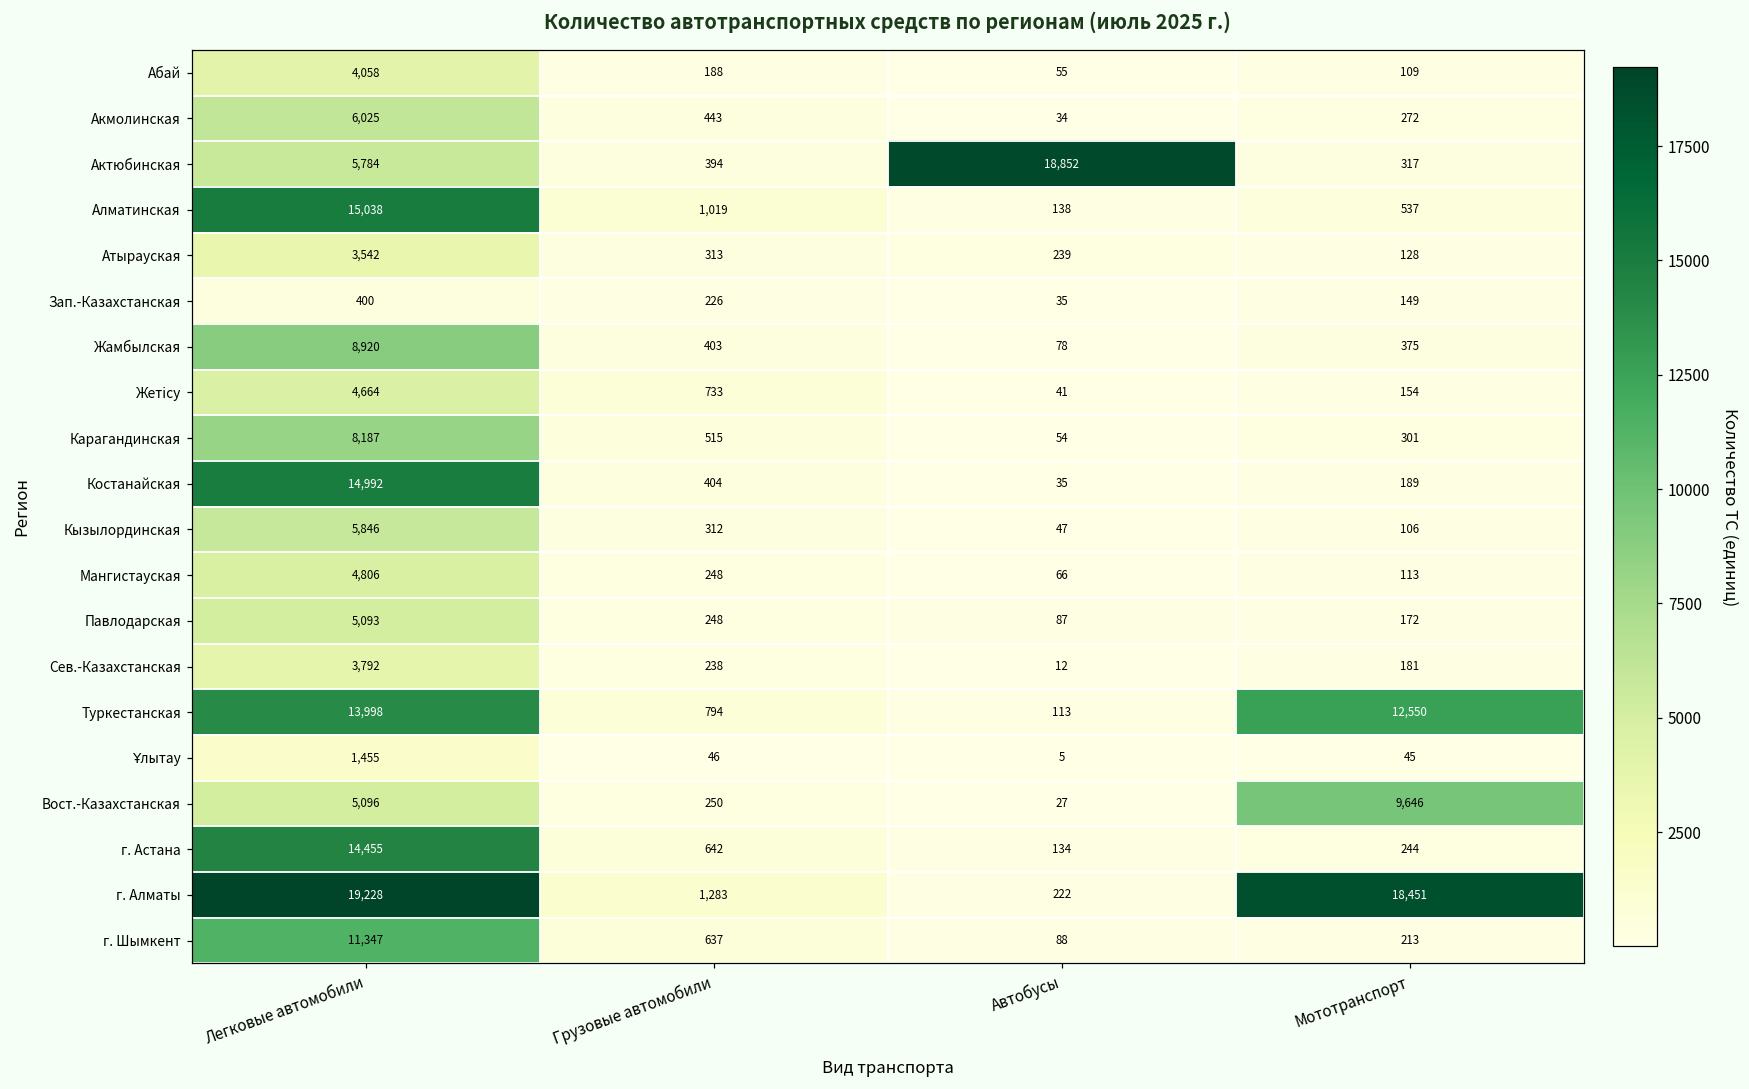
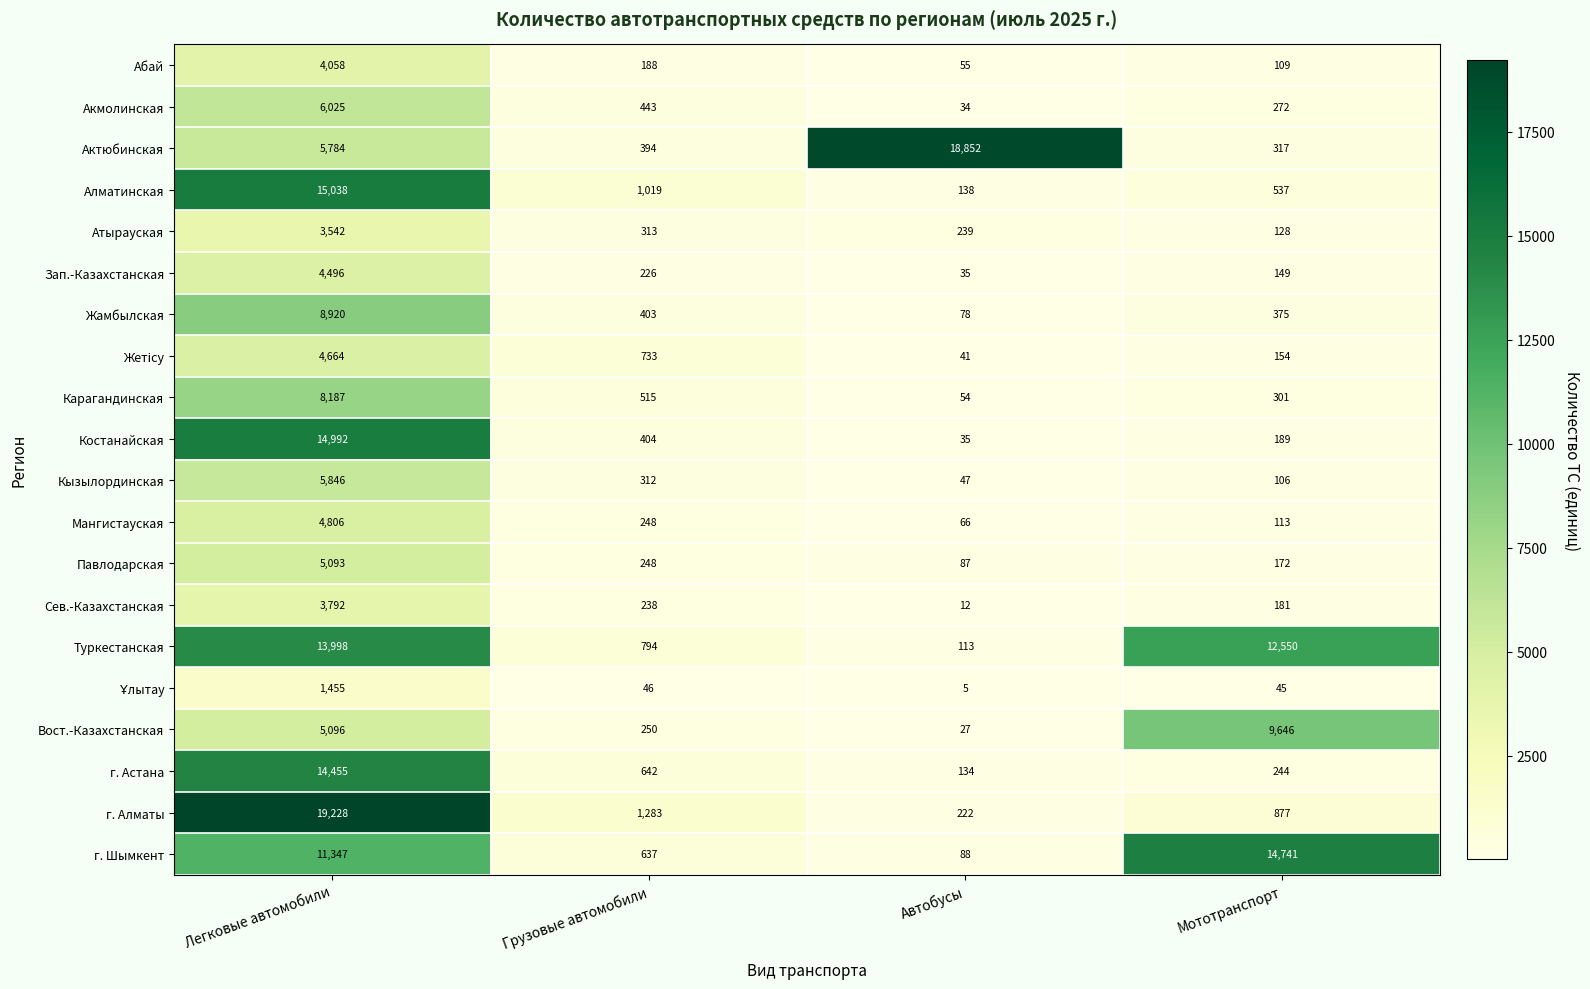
  {
    "Абай": {
      "Легковые автомобили": "4,058",
      "Грузовые автомобили": "188",
      "Автобусы": "55",
      "Мототранспорт": "109"
    },
    "Акмолинская": {
      "Легковые автомобили": "6,025",
      "Грузовые автомобили": "443",
      "Автобусы": "34",
      "Мототранспорт": "272"
    },
    "Актюбинская": {
      "Легковые автомобили": "5,784",
      "Грузовые автомобили": "394",
      "Автобусы": "18,852",
      "Мототранспорт": "317"
    },
    "Алматинская": {
      "Легковые автомобили": "15,038",
      "Грузовые автомобили": "1,019",
      "Автобусы": "138",
      "Мототранспорт": "537"
    },
    "Атырауская": {
      "Легковые автомобили": "3,542",
      "Грузовые автомобили": "313",
      "Автобусы": "239",
      "Мототранспорт": "128"
    },
    "Зап.-Казахстанская": {
-     "Легковые автомобили": "400",
+     "Легковые автомобили": "4,496",
      "Грузовые автомобили": "226",
      "Автобусы": "35",
      "Мототранспорт": "149"
    },
    "Жамбылская": {
      "Легковые автомобили": "8,920",
      "Грузовые автомобили": "403",
      "Автобусы": "78",
      "Мототранспорт": "375"
    },
    "Жетісу": {
      "Легковые автомобили": "4,664",
      "Грузовые автомобили": "733",
      "Автобусы": "41",
      "Мототранспорт": "154"
    },
    "Карагандинская": {
      "Легковые автомобили": "8,187",
      "Грузовые автомобили": "515",
      "Автобусы": "54",
      "Мототранспорт": "301"
    },
    "Костанайская": {
      "Легковые автомобили": "14,992",
      "Грузовые автомобили": "404",
      "Автобусы": "35",
      "Мототранспорт": "189"
    },
    "Кызылординская": {
      "Легковые автомобили": "5,846",
      "Грузовые автомобили": "312",
      "Автобусы": "47",
      "Мототранспорт": "106"
    },
    "Мангистауская": {
      "Легковые автомобили": "4,806",
      "Грузовые автомобили": "248",
      "Автобусы": "66",
      "Мототранспорт": "113"
    },
    "Павлодарская": {
      "Легковые автомобили": "5,093",
      "Грузовые автомобили": "248",
      "Автобусы": "87",
      "Мототранспорт": "172"
    },
    "Сев.-Казахстанская": {
      "Легковые автомобили": "3,792",
      "Грузовые автомобили": "238",
      "Автобусы": "12",
      "Мототранспорт": "181"
    },
    "Туркестанская": {
      "Легковые автомобили": "13,998",
      "Грузовые автомобили": "794",
      "Автобусы": "113",
      "Мототранспорт": "12,550"
    },
    "Ұлытау": {
      "Легковые автомобили": "1,455",
      "Грузовые автомобили": "46",
      "Автобусы": "5",
      "Мототранспорт": "45"
    },
    "Вост.-Казахстанская": {
      "Легковые автомобили": "5,096",
      "Грузовые автомобили": "250",
      "Автобусы": "27",
      "Мототранспорт": "9,646"
    },
    "г. Астана": {
      "Легковые автомобили": "14,455",
      "Грузовые автомобили": "642",
      "Автобусы": "134",
      "Мототранспорт": "244"
    },
    "г. Алматы": {
      "Легковые автомобили": "19,228",
      "Грузовые автомобили": "1,283",
      "Автобусы": "222",
-     "Мототранспорт": "18,451"
+     "Мототранспорт": "877"
    },
    "г. Шымкент": {
      "Легковые автомобили": "11,347",
      "Грузовые автомобили": "637",
      "Автобусы": "88",
-     "Мототранспорт": "213"
+     "Мототранспорт": "14,741"
    }
  }
